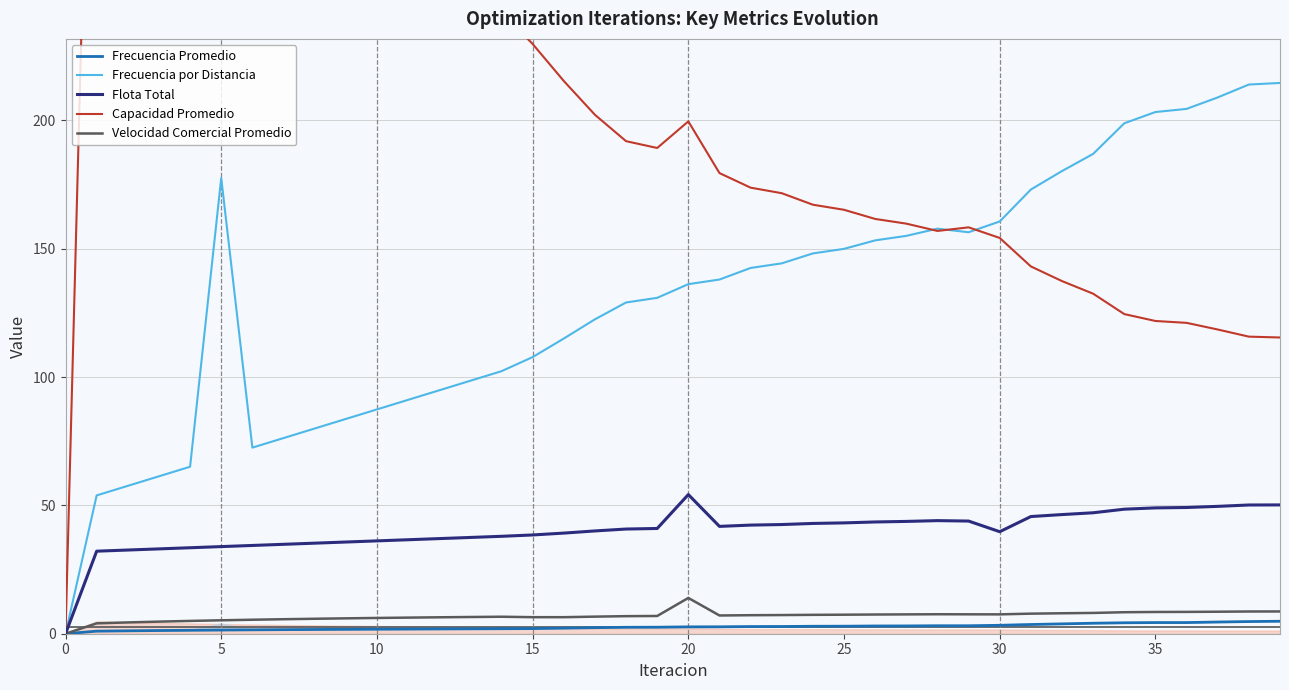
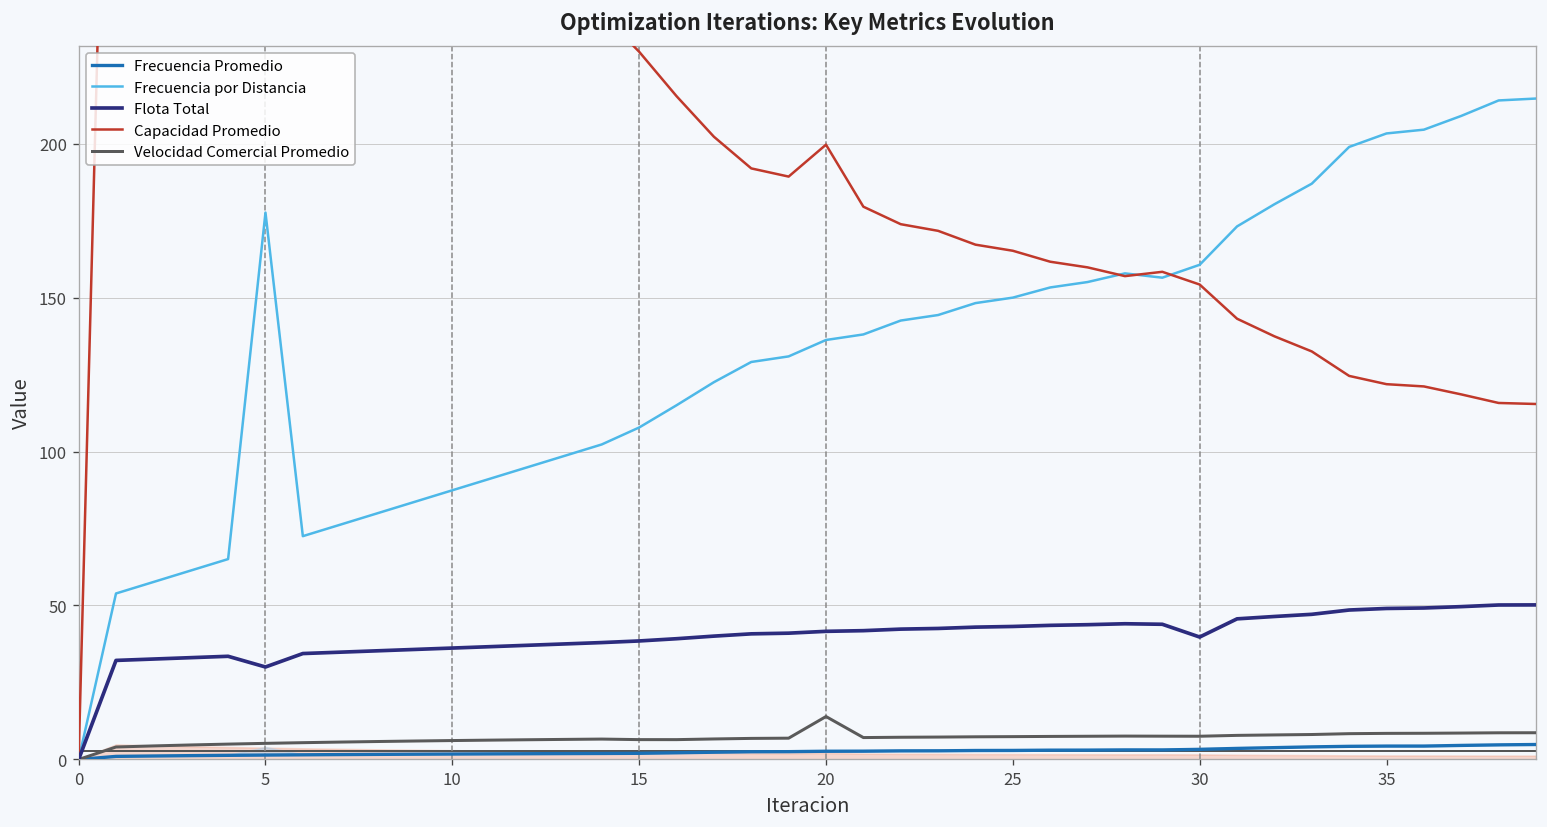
  {
    "Frecuencia Promedio": {
      "5": 1
    },
    "Frecuencia por Distancia": {
      "5": 178,
      "10": 87,
      "15": 108,
      "20": 136,
      "25": 150,
      "30": 161,
      "35": 203
    },
    "Flota Total": {
-     "5": 34,
+     "5": 30,
      "10": 36,
      "15": 38,
-     "20": 54,
+     "20": 42,
      "25": 43,
      "30": 40,
      "35": 49
    },
    "Capacidad Promedio": {
      "15": 230,
      "20": 200,
      "25": 165,
      "30": 154,
      "35": 122
    },
    "Velocidad Comercial Promedio": {
      "5": 5,
      "10": 6,
      "15": 6,
      "20": 14,
      "25": 7,
      "30": 8,
      "35": 8
    }
  }
